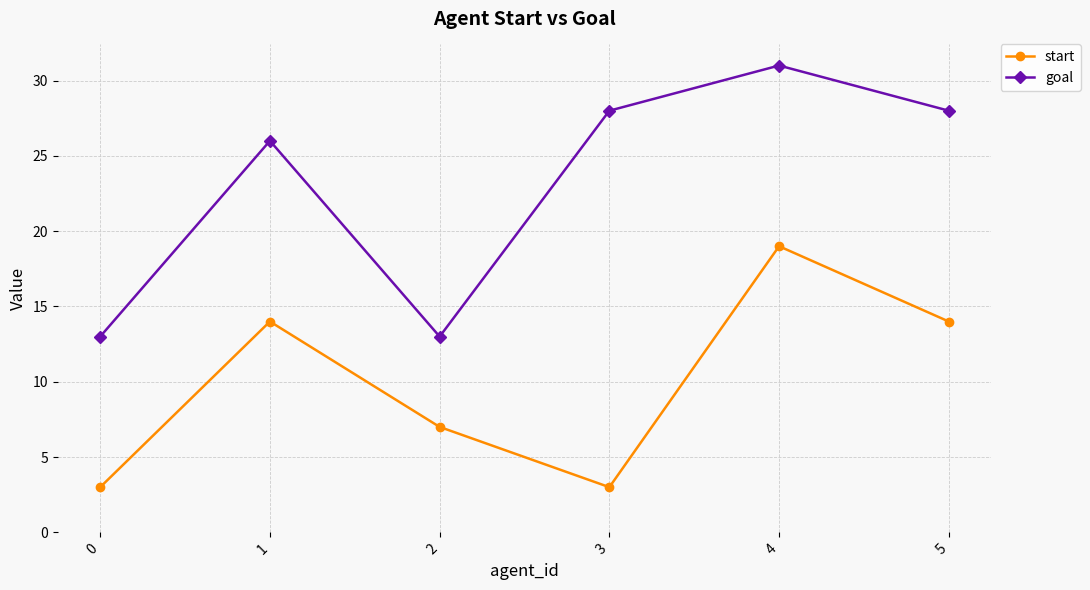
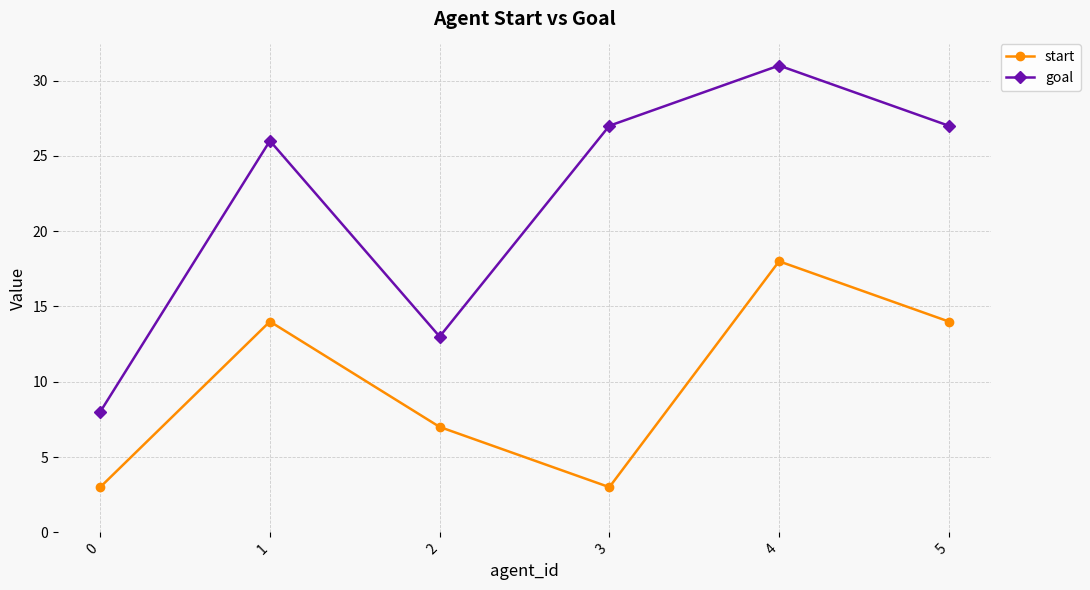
  {
    "start": {
      "0": 3,
      "1": 14,
      "2": 7,
      "3": 3,
-     "4": 19,
+     "4": 18,
      "5": 14
    },
    "goal": {
-     "0": 13,
+     "0": 8,
      "1": 26,
      "2": 13,
-     "3": 28,
+     "3": 27,
      "4": 31,
-     "5": 28
+     "5": 27
    }
  }
